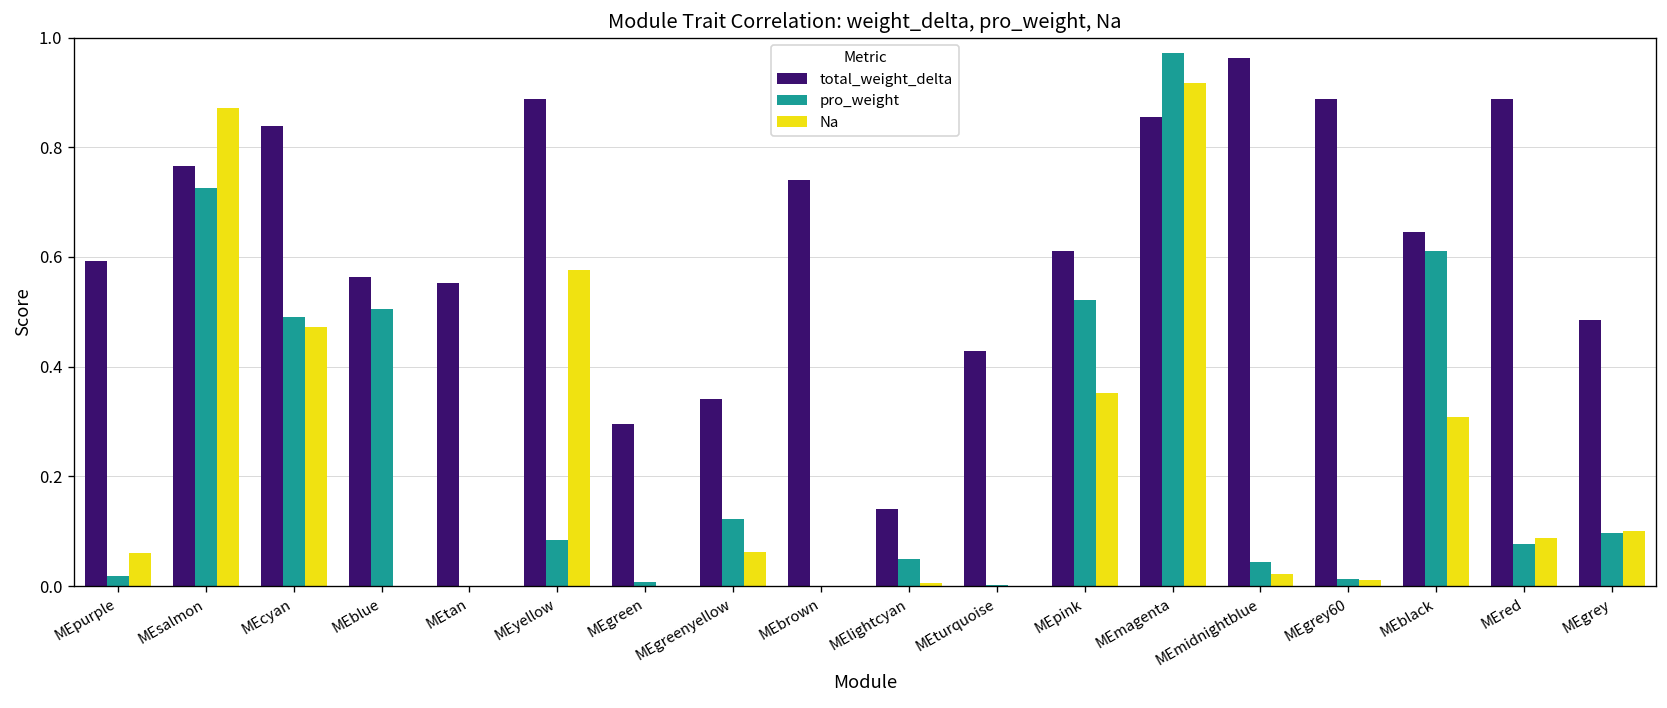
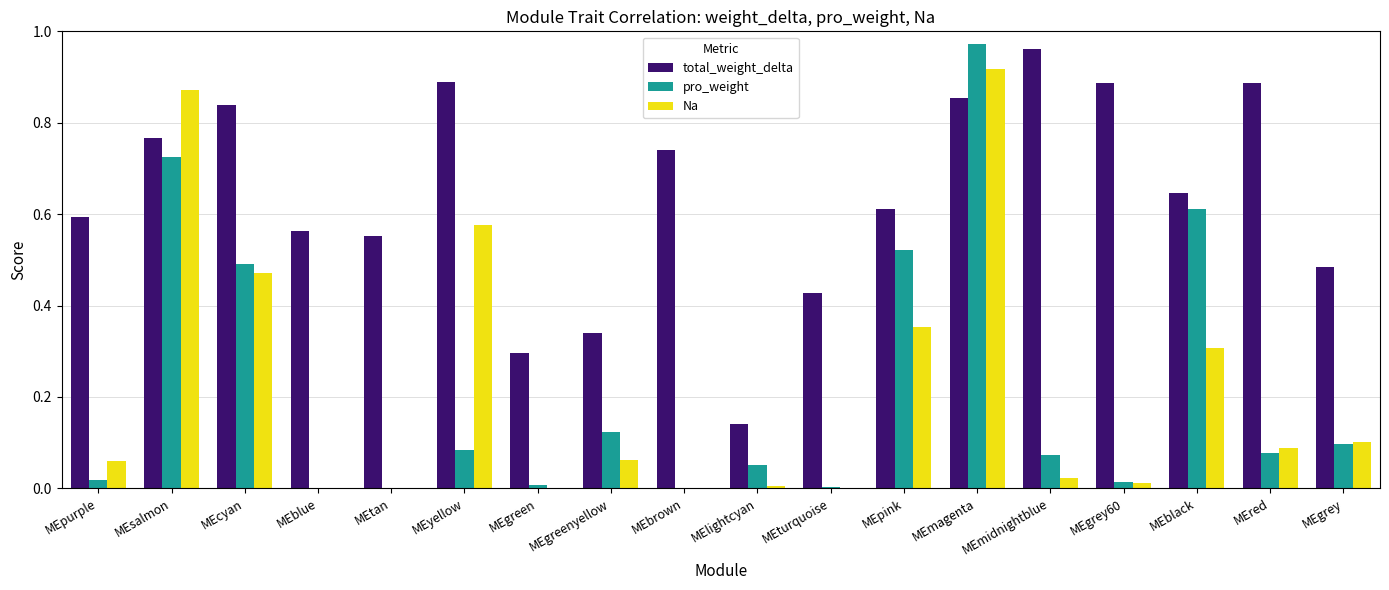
  {
    "total_weight_delta": {
      "MEpurple": 0.59,
      "MEsalmon": 0.77,
      "MEcyan": 0.84,
      "MEblue": 0.56,
      "MEtan": 0.55,
      "MEyellow": 0.89,
      "MEgreen": 0.30,
      "MEgreenyellow": 0.34,
      "MEbrown": 0.74,
      "MElightcyan": 0.14,
      "MEturquoise": 0.43,
      "MEpink": 0.61,
      "MEmagenta": 0.86,
      "MEmidnightblue": 0.96,
      "MEgrey60": 0.89,
      "MEblack": 0.65,
      "MEred": 0.89,
      "MEgrey": 0.48
    },
    "pro_weight": {
      "MEpurple": 0.02,
      "MEsalmon": 0.73,
      "MEcyan": 0.49,
-     "MEblue": 0.51,
+     "MEblue": 0.00,
      "MEyellow": 0.08,
      "MEgreen": 0.01,
      "MEgreenyellow": 0.12,
      "MElightcyan": 0.05,
      "MEpink": 0.52,
      "MEmagenta": 0.97,
-     "MEmidnightblue": 0.04,
+     "MEmidnightblue": 0.07,
      "MEgrey60": 0.01,
      "MEblack": 0.61,
      "MEred": 0.08,
      "MEgrey": 0.10
    },
    "Na": {
      "MEpurple": 0.06,
      "MEsalmon": 0.87,
      "MEcyan": 0.47,
      "MEyellow": 0.58,
      "MEgreenyellow": 0.06,
      "MElightcyan": 0.01,
      "MEpink": 0.35,
      "MEmagenta": 0.92,
      "MEmidnightblue": 0.02,
      "MEgrey60": 0.01,
      "MEblack": 0.31,
      "MEred": 0.09,
      "MEgrey": 0.10
    }
  }
